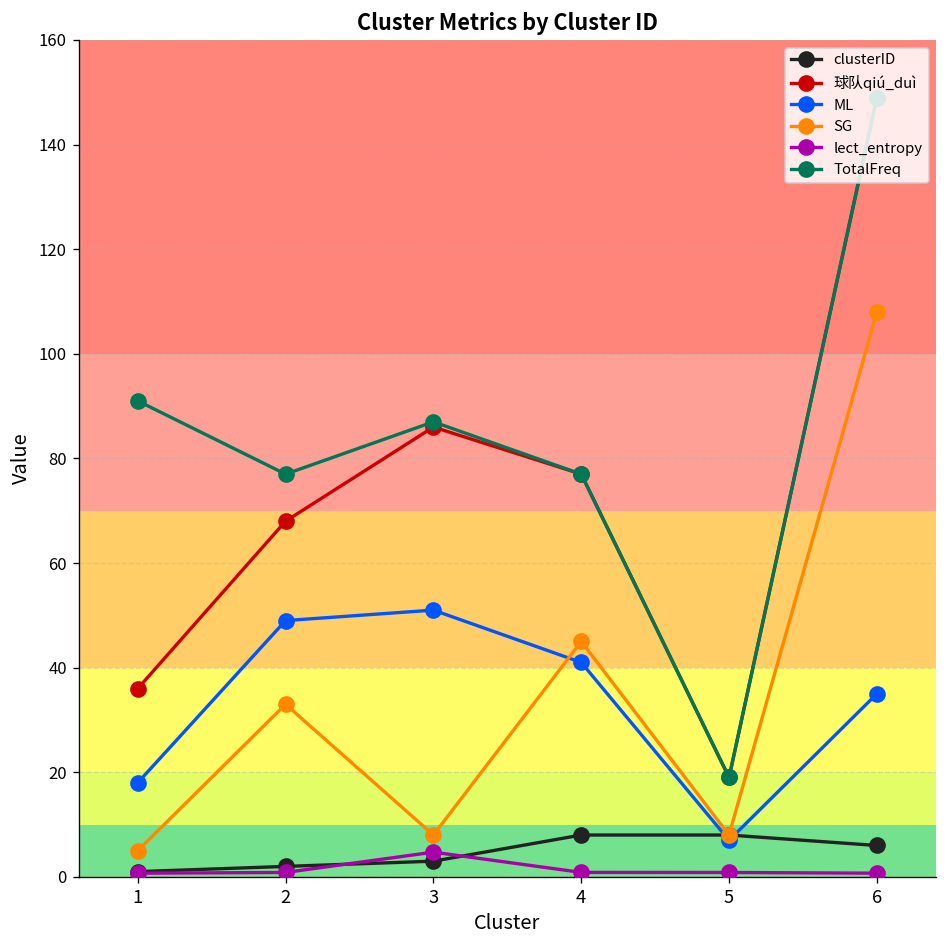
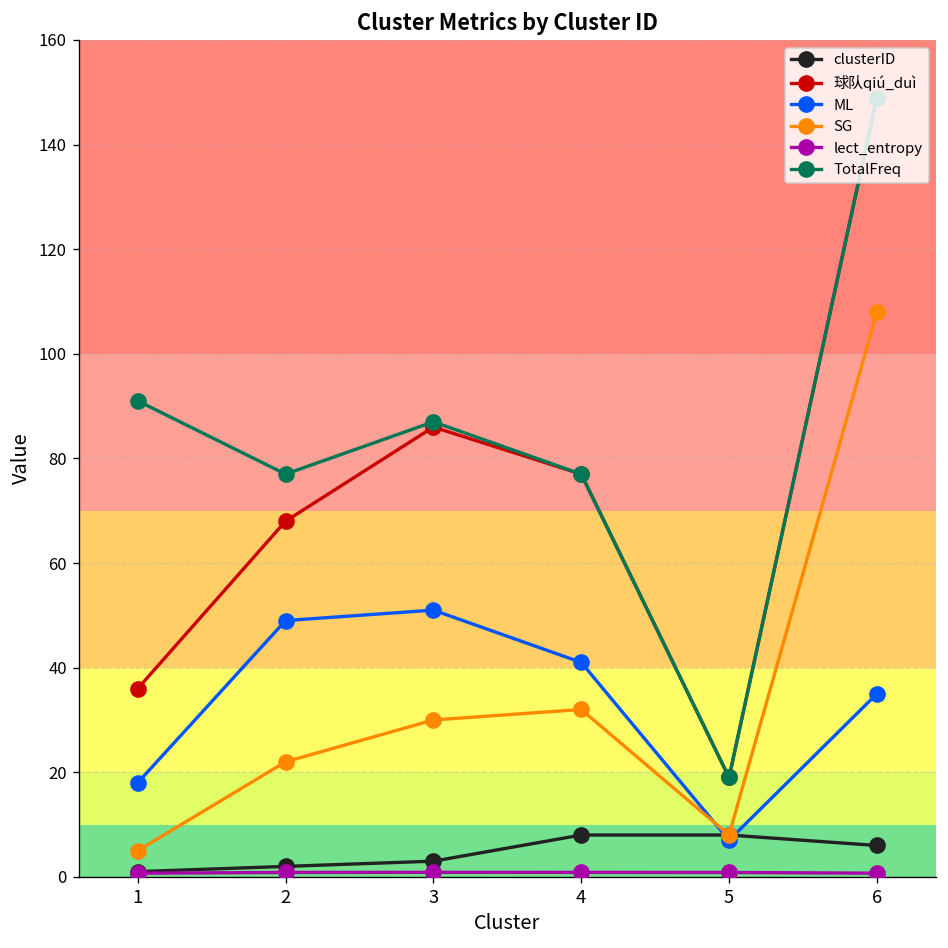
  {
    "clusterID": {
      "2": 2,
      "3": 3,
      "4": 8,
      "6": 6
    },
    "球队qiú_duì": {
      "1": 36,
      "2": 68,
      "3": 86
    },
    "ML": {
      "1": 18,
      "2": 49,
      "3": 51,
      "4": 41,
      "5": 7,
      "6": 35
    },
    "SG": {
      "1": 5,
-     "2": 33,
-     "3": 8,
-     "4": 45,
+     "2": 22,
+     "3": 30,
+     "4": 32,
      "6": 108
    },
    "lect_entropy": {
      "2": 1,
-     "3": 5,
+     "3": 1,
      "4": 1,
      "5": 1,
      "6": 1
    },
    "TotalFreq": {
      "1": 91,
      "2": 77,
      "3": 87
    }
  }
